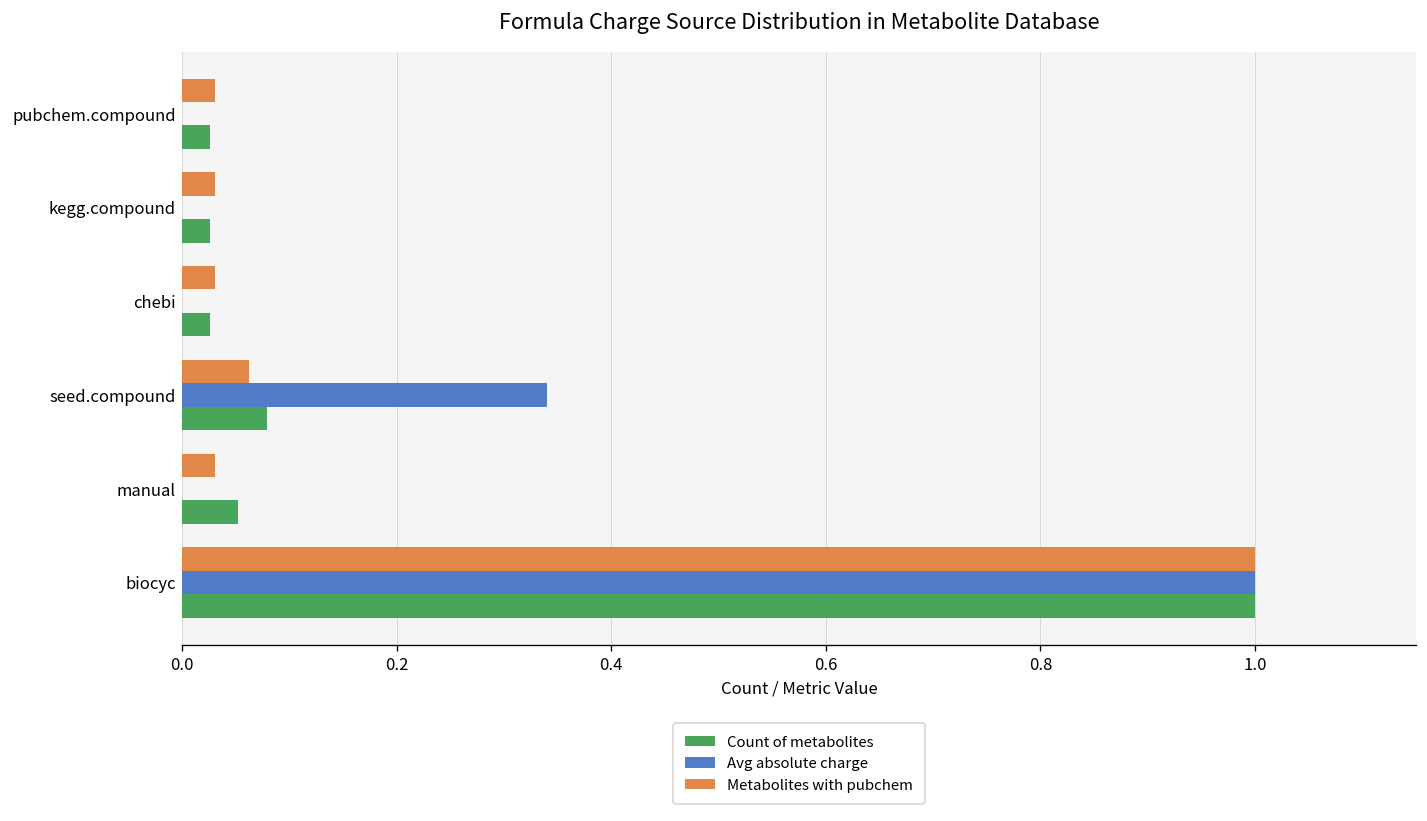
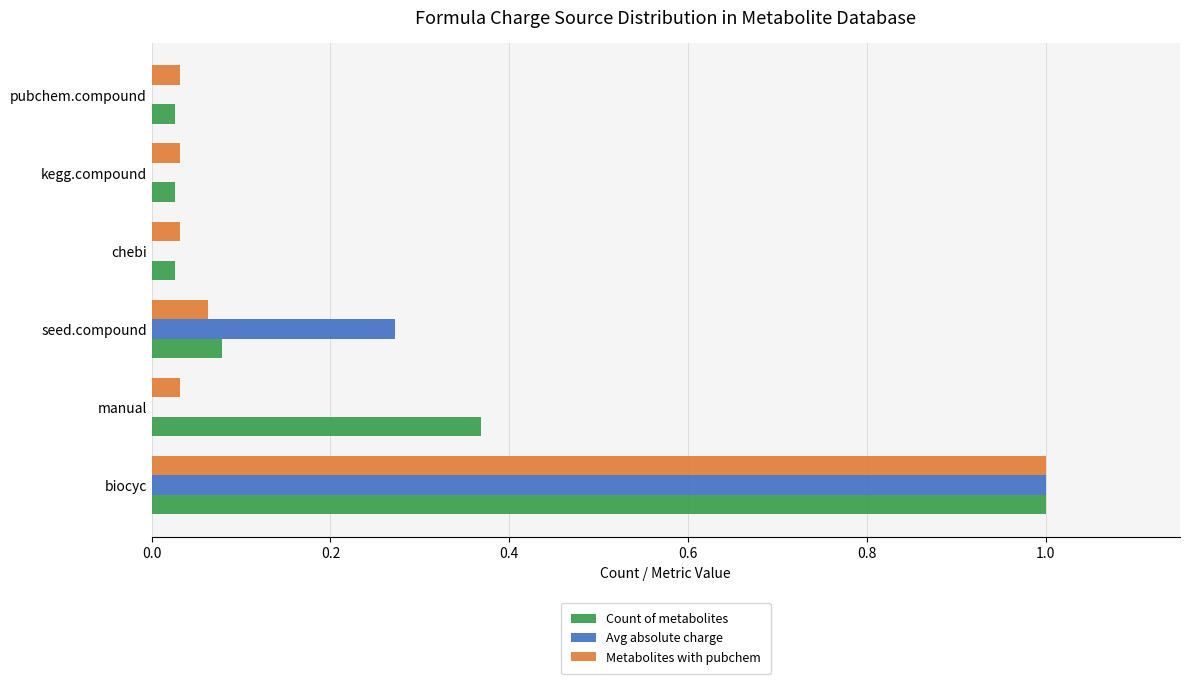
  {
    "Count of metabolites": {
      "pubchem.compound": 0.03,
      "kegg.compound": 0.03,
      "chebi": 0.03,
      "seed.compound": 0.08,
-     "manual": 0.05,
+     "manual": 0.37,
      "biocyc": 1.00
    },
    "Avg absolute charge": {
      "pubchem.compound": 0.00,
      "kegg.compound": 0.00,
      "chebi": 0.00,
-     "seed.compound": 0.34,
+     "seed.compound": 0.27,
      "manual": 0.00,
      "biocyc": 1.00
    },
    "Metabolites with pubchem": {
      "pubchem.compound": 0.03,
      "kegg.compound": 0.03,
      "chebi": 0.03,
      "seed.compound": 0.06,
      "manual": 0.03,
      "biocyc": 1.00
    }
  }
